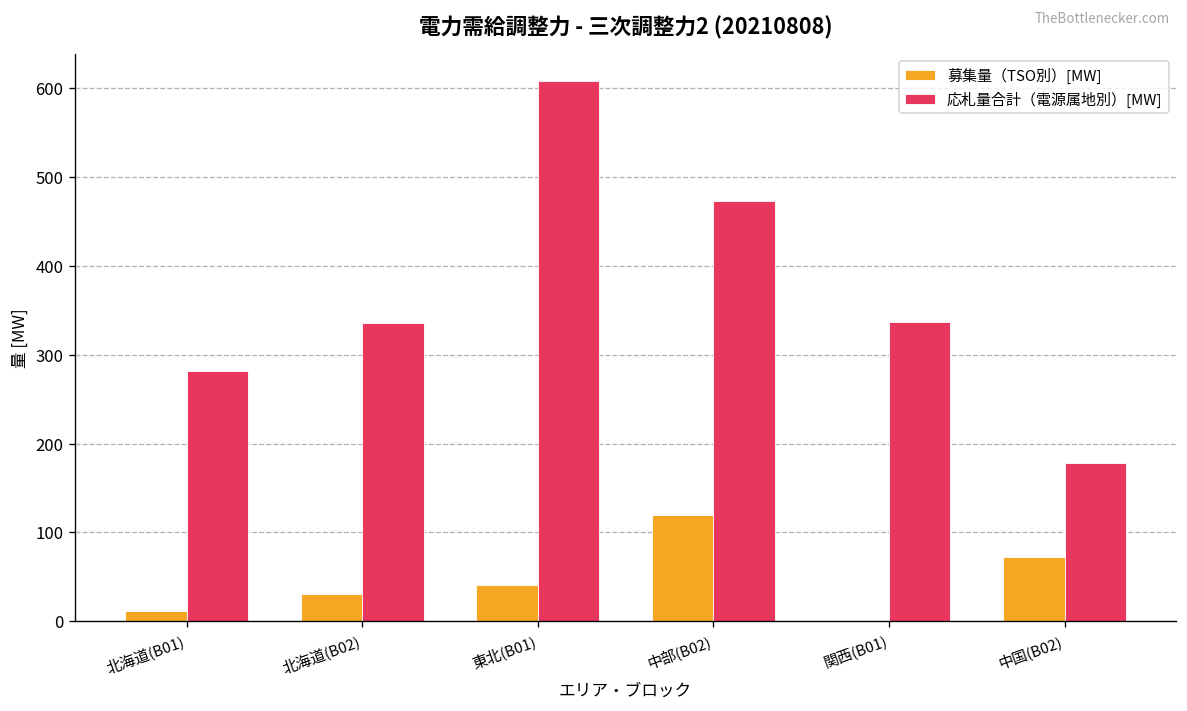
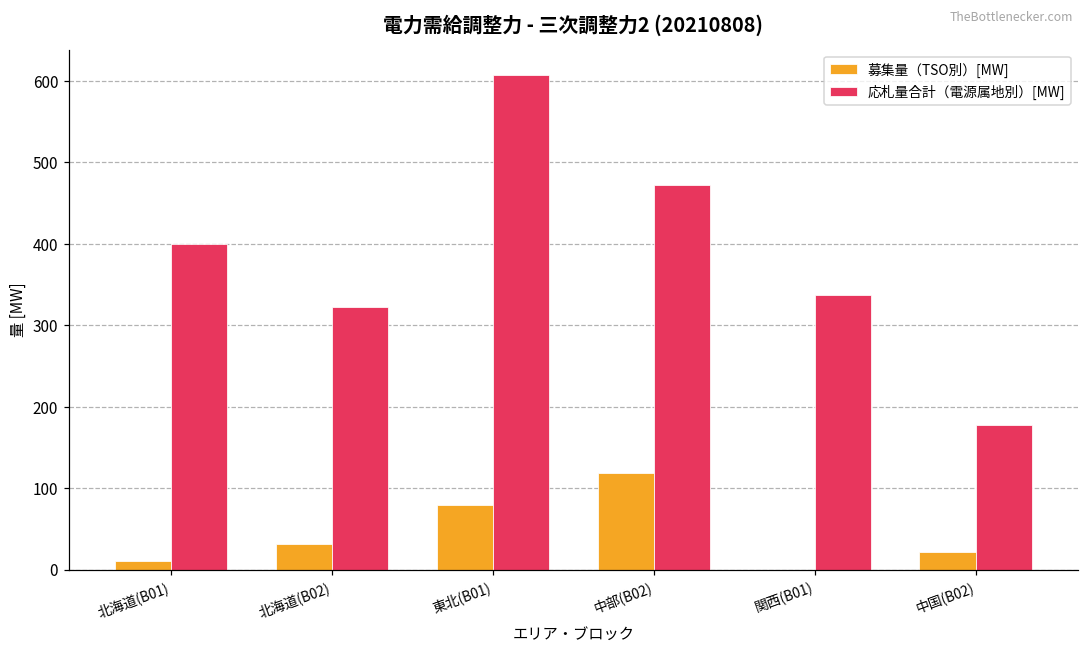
  {
    "募集量（TSO別）[MW]": {
      "北海道(B01)": 10,
      "北海道(B02)": 30,
-     "東北(B01)": 40,
+     "東北(B01)": 80,
      "中部(B02)": 120,
      "関西(B01)": 0,
-     "中国(B02)": 70
+     "中国(B02)": 20
    },
    "応札量合計（電源属地別）[MW]": {
-     "北海道(B01)": 280,
-     "北海道(B02)": 340,
+     "北海道(B01)": 400,
+     "北海道(B02)": 320,
      "東北(B01)": 610,
      "中部(B02)": 470,
      "関西(B01)": 340,
      "中国(B02)": 180
    }
  }
